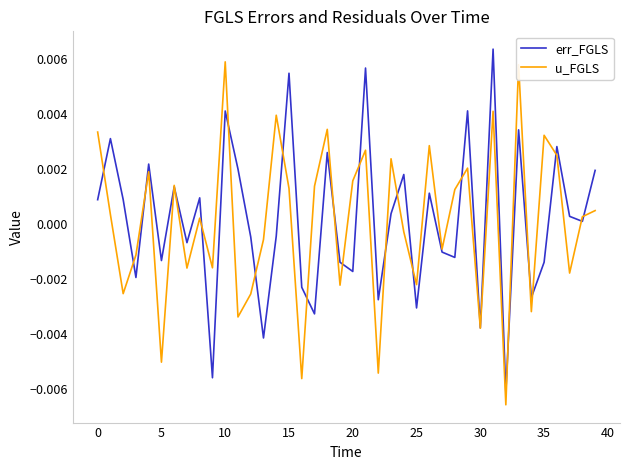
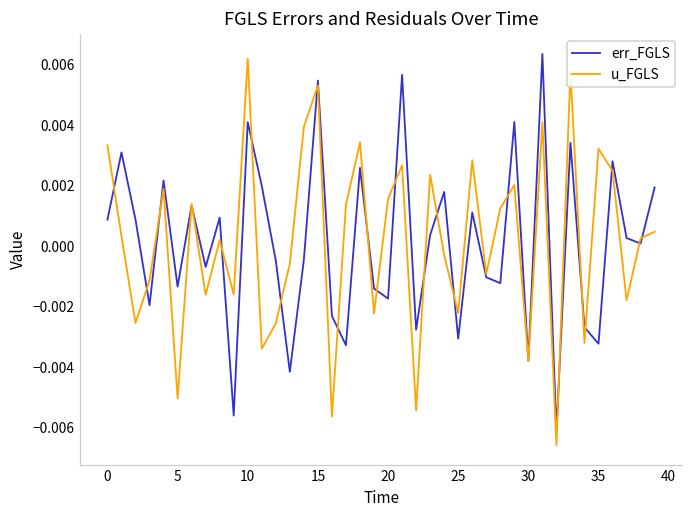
  {
    "err_FGLS": {
      "0": 0.0009,
      "5": -0.0013,
      "10": 0.0041,
      "15": 0.0055,
      "20": -0.0017,
      "25": -0.0031,
-     "35": -0.0014
+     "35": -0.0032
    },
    "u_FGLS": {
      "0": 0.0033,
      "5": -0.0050,
-     "10": 0.0059,
-     "15": 0.0013,
+     "10": 0.0062,
+     "15": 0.0053,
      "20": 0.0016,
      "25": -0.0022,
      "35": 0.0032
    }
  }
